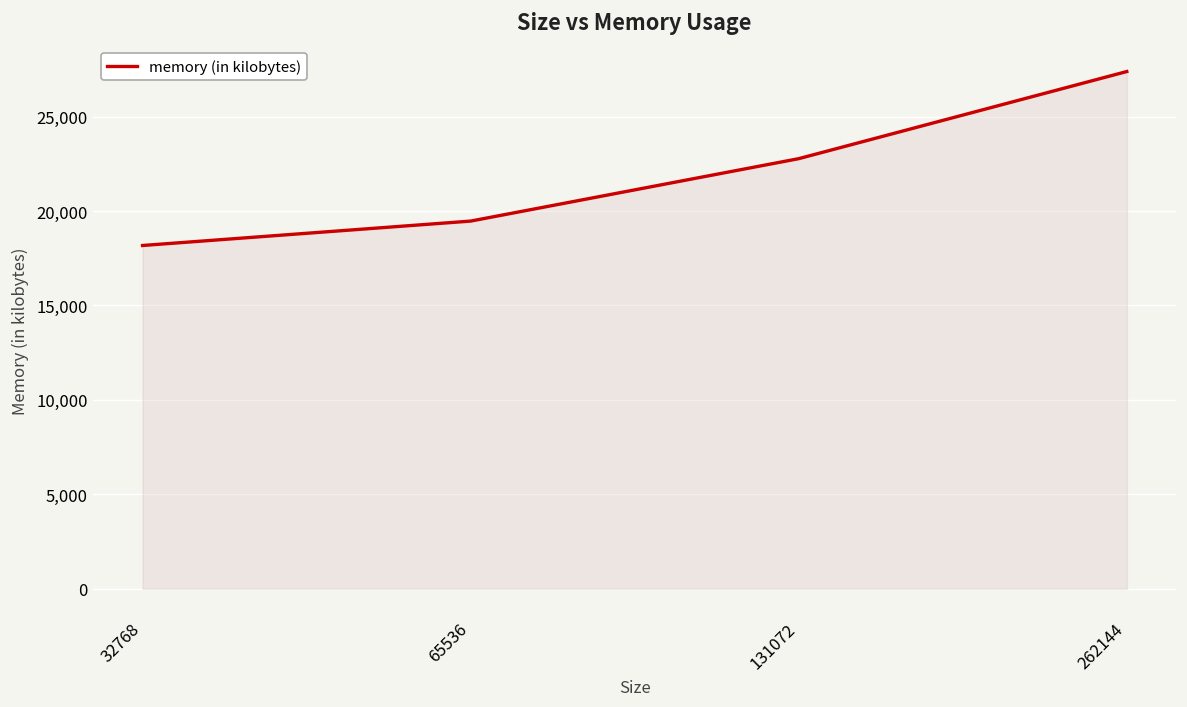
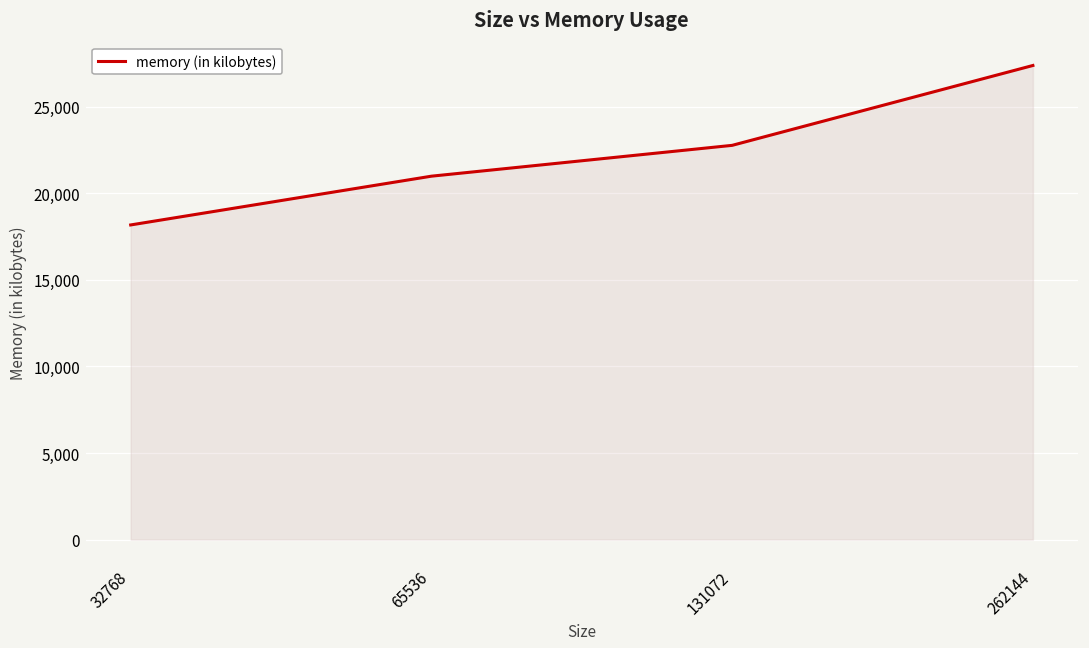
  {
    "32768": "18,200",
-   "65536": "19,500",
+   "65536": "21,000",
    "131072": "22,800",
    "262144": "27,400"
  }
